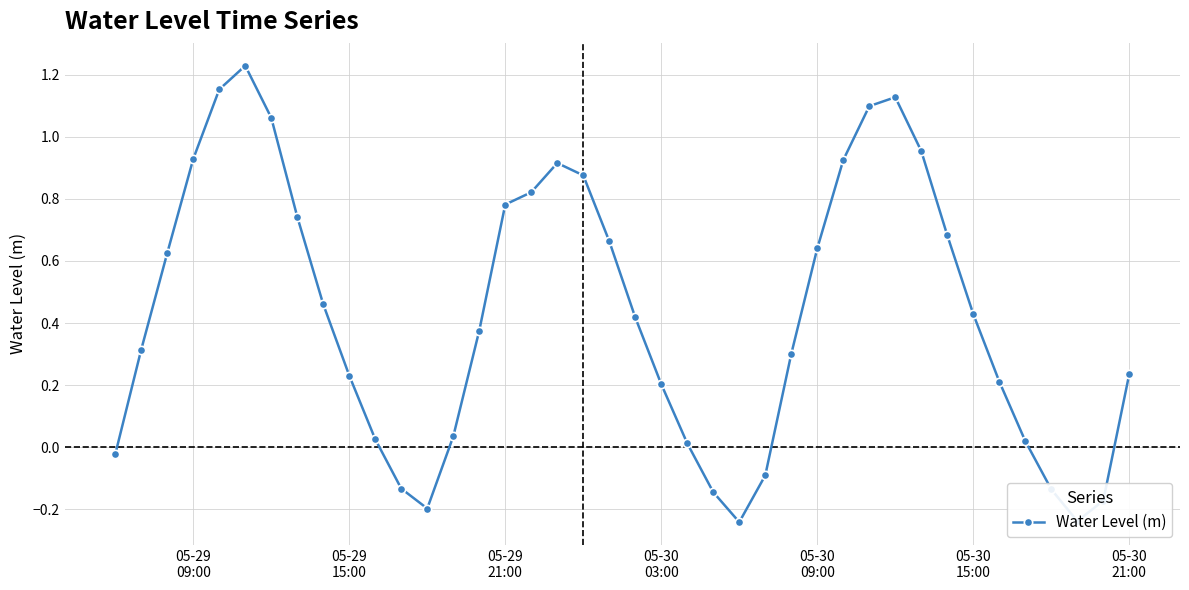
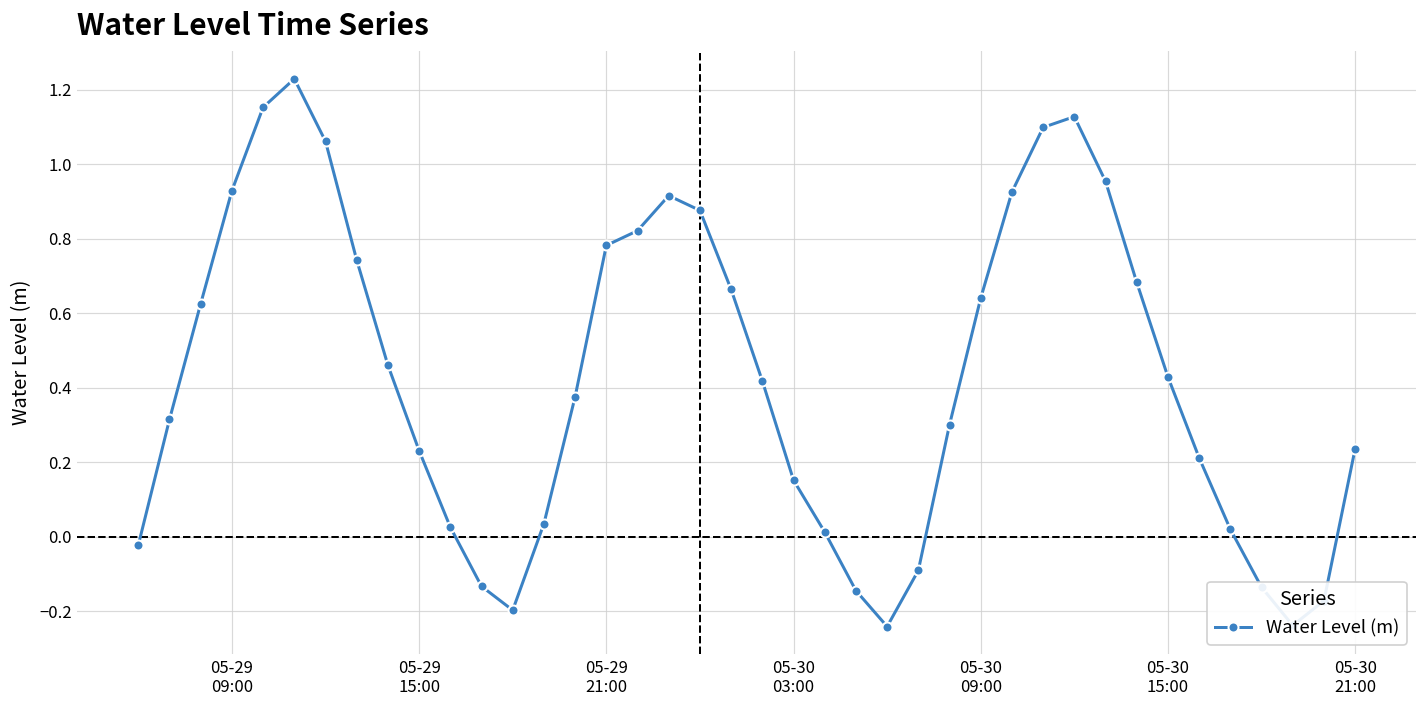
  {
    "05-29 09:00": 0.93,
    "05-29 15:00": 0.23,
    "05-29 21:00": 0.78,
-   "05-30 03:00": 0.20,
+   "05-30 03:00": 0.15,
    "05-30 09:00": 0.64,
    "05-30 15:00": 0.43,
    "05-30 21:00": 0.24
  }
